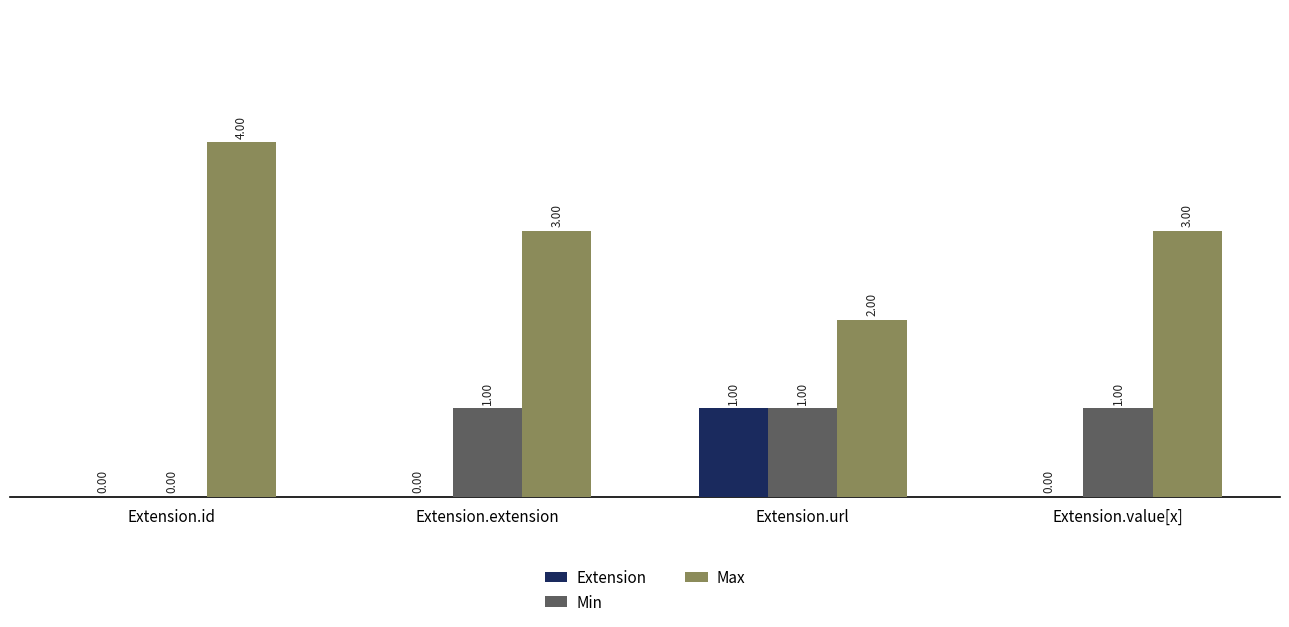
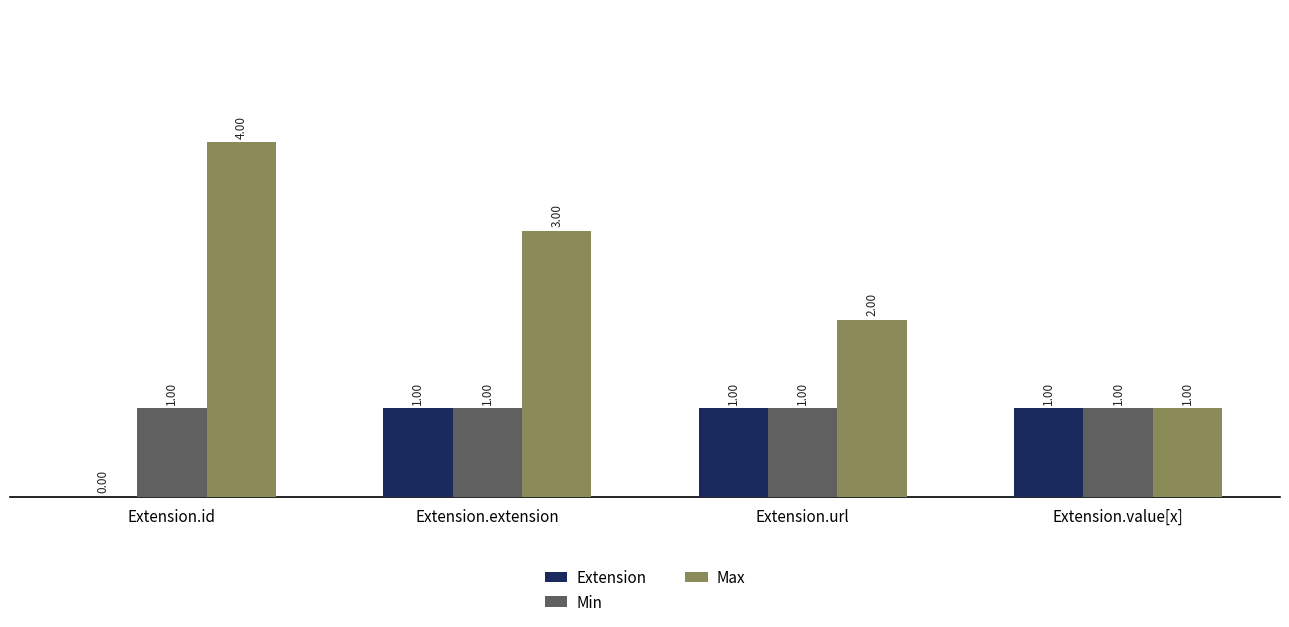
  {
    "Extension": {
      "Extension.id": 0.00,
-     "Extension.extension": 0.00,
+     "Extension.extension": 1.00,
      "Extension.url": 1.00,
-     "Extension.value[x]": 0.00
+     "Extension.value[x]": 1.00
    },
    "Min": {
-     "Extension.id": 0.00,
+     "Extension.id": 1.00,
      "Extension.extension": 1.00,
      "Extension.url": 1.00,
      "Extension.value[x]": 1.00
    },
    "Max": {
      "Extension.id": 4.00,
      "Extension.extension": 3.00,
      "Extension.url": 2.00,
-     "Extension.value[x]": 3.00
+     "Extension.value[x]": 1.00
    }
  }
